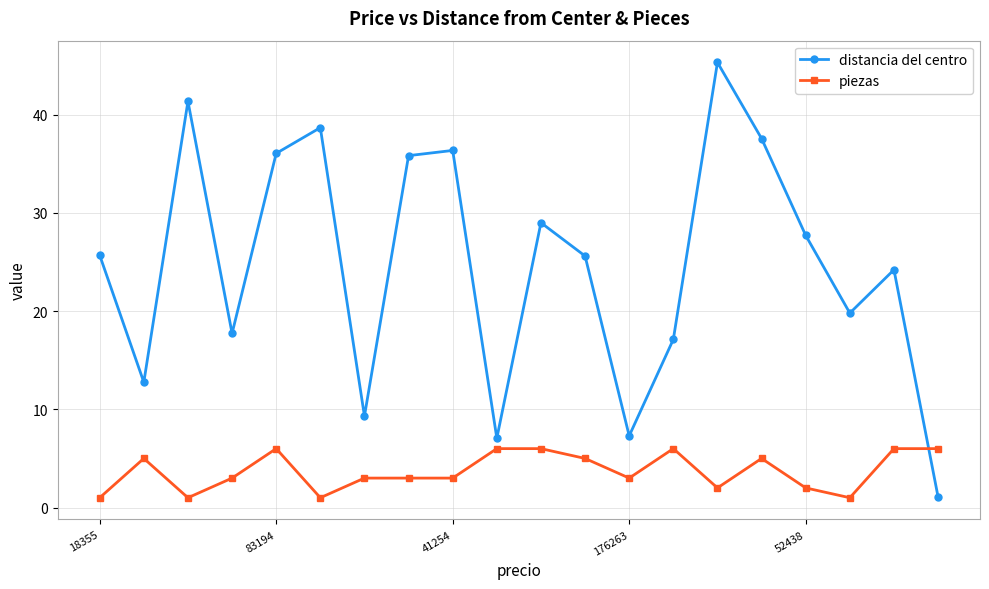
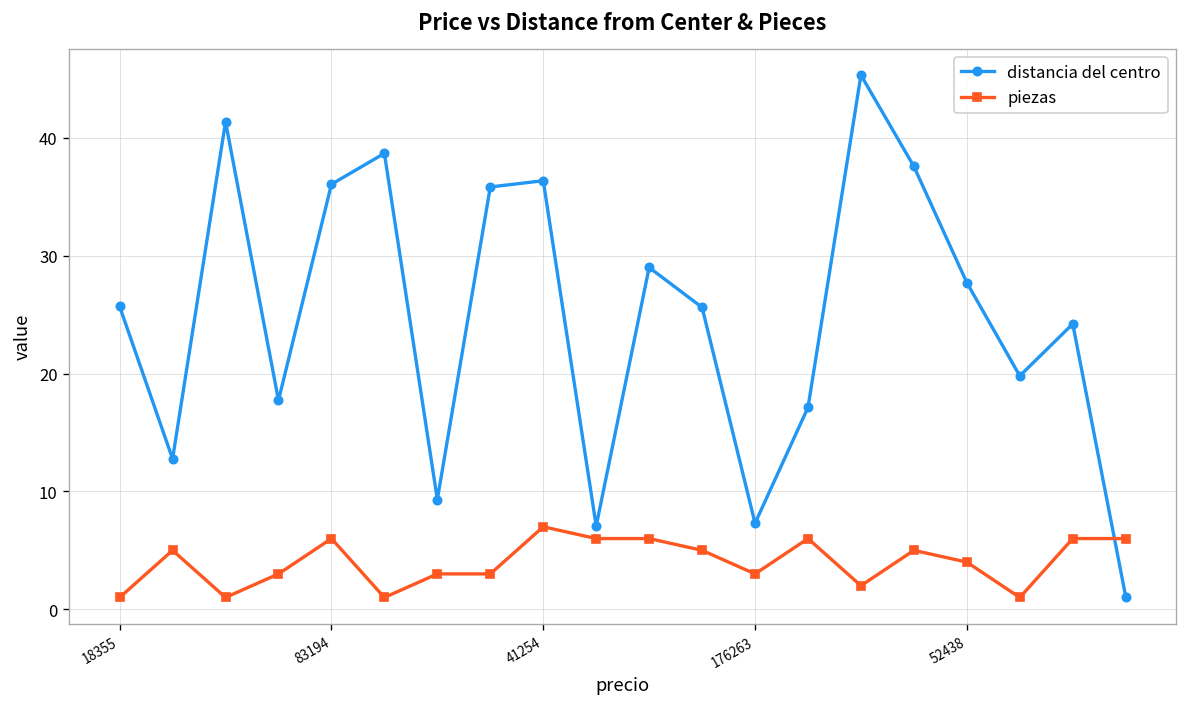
  {
    "distancia del centro": {
      "18355": 26,
      "83194": 36,
      "41254": 36,
      "176263": 7,
      "52438": 28
    },
    "piezas": {
      "18355": 1,
      "83194": 6,
-     "41254": 3,
+     "41254": 7,
      "176263": 3,
-     "52438": 2
+     "52438": 4
    }
  }
